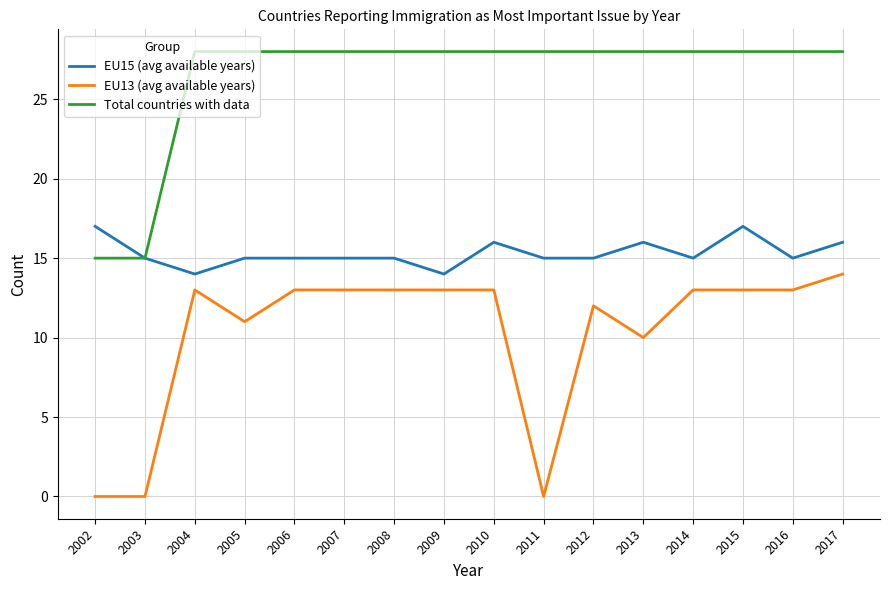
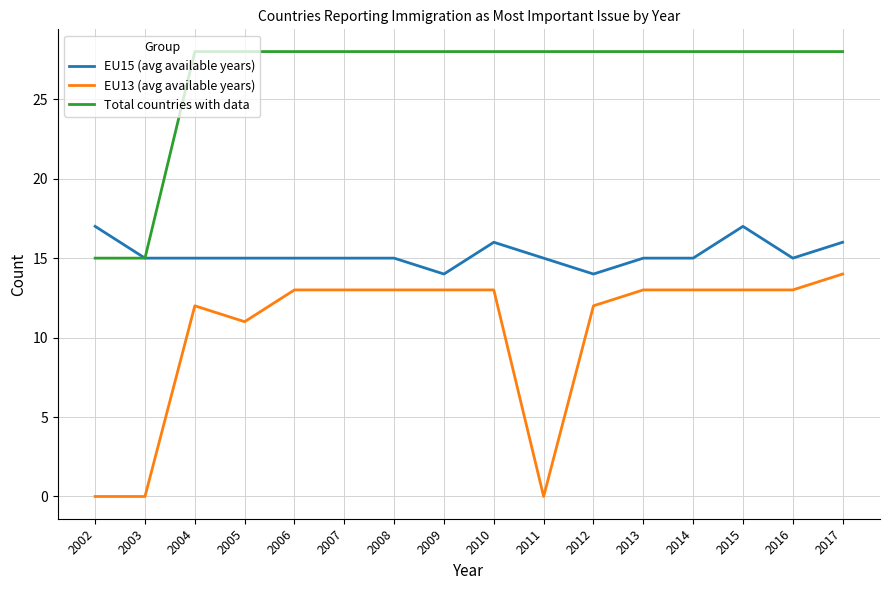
  {
    "EU15 (avg available years)": {
      "2002": 17,
-     "2004": 14,
+     "2004": 15,
      "2005": 15,
      "2006": 15,
      "2007": 15,
      "2008": 15,
      "2009": 14,
      "2010": 16,
      "2011": 15,
-     "2012": 15,
-     "2013": 16,
+     "2012": 14,
+     "2013": 15,
      "2014": 15,
      "2015": 17,
      "2016": 15,
      "2017": 16
    },
    "EU13 (avg available years)": {
      "2002": 0,
      "2003": 0,
-     "2004": 13,
+     "2004": 12,
      "2005": 11,
      "2006": 13,
      "2007": 13,
      "2008": 13,
      "2009": 13,
      "2010": 13,
      "2011": 0,
      "2012": 12,
-     "2013": 10,
+     "2013": 13,
      "2014": 13,
      "2015": 13,
      "2016": 13,
      "2017": 14
    },
    "Total countries with data": {
      "2002": 15,
      "2006": 28,
      "2007": 28,
      "2008": 28,
      "2009": 28,
      "2010": 28,
      "2011": 28,
      "2012": 28,
      "2013": 28,
      "2014": 28,
      "2015": 28,
      "2016": 28,
      "2017": 28
    }
  }
